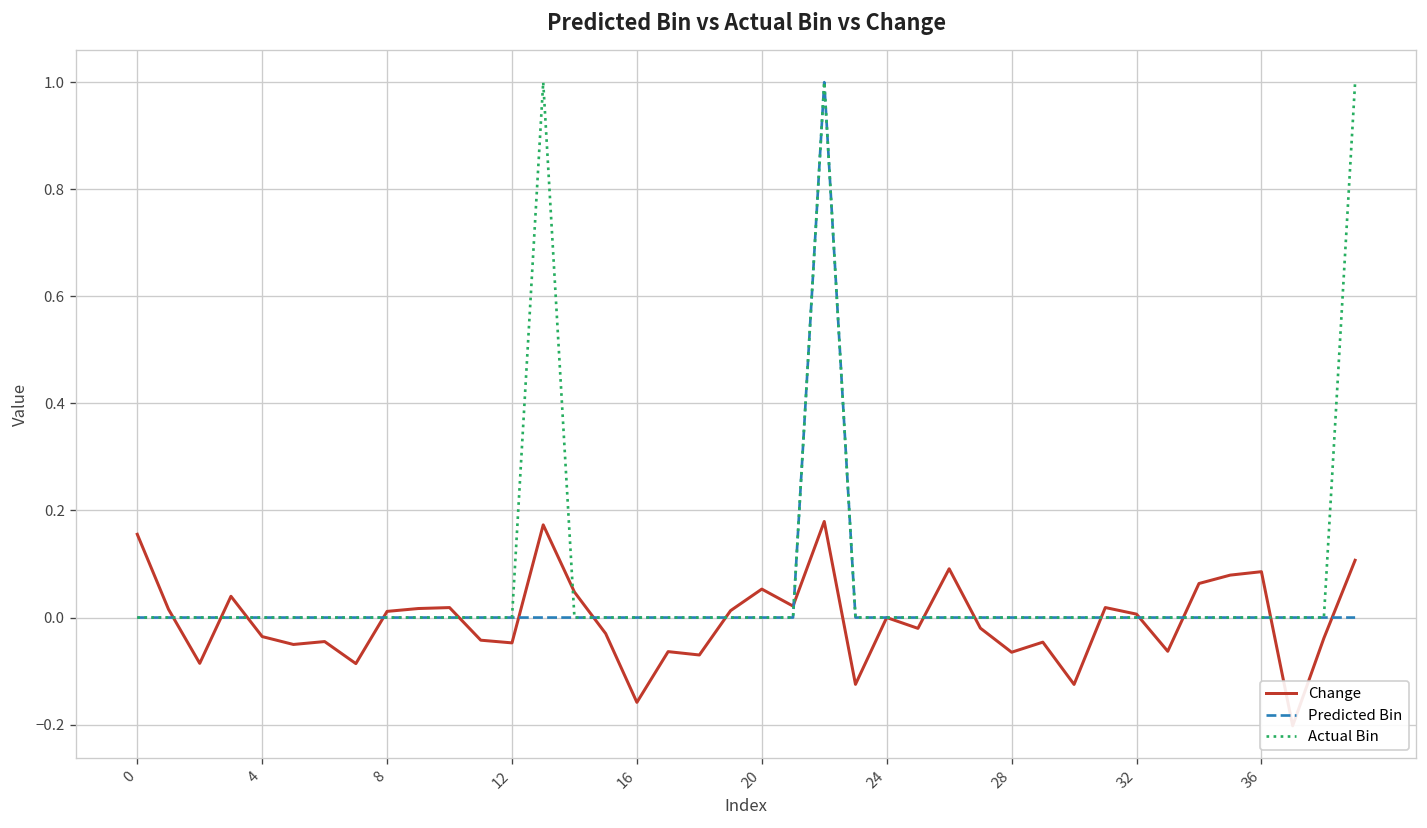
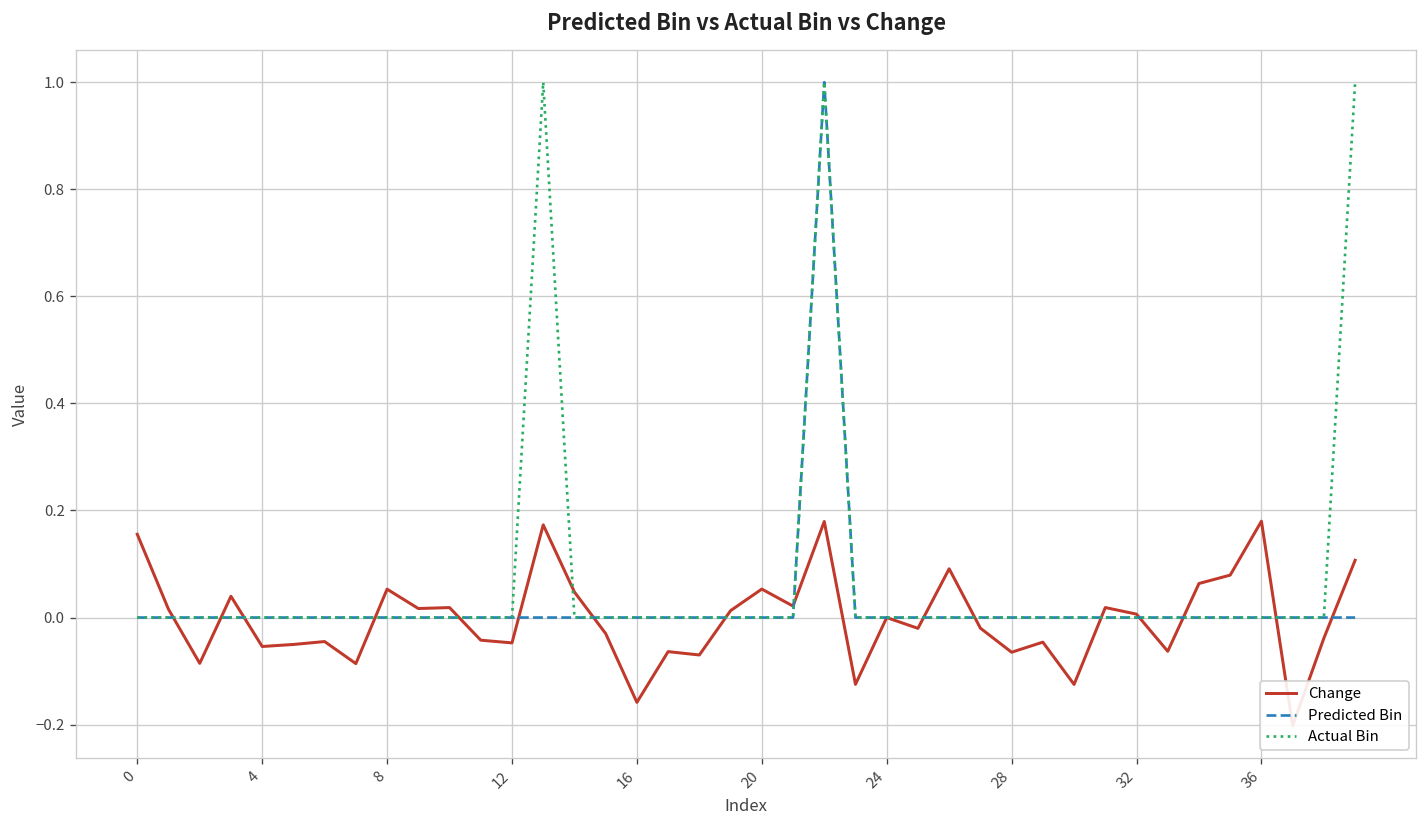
  {
    "Change": {
      "0": 0.16,
-     "4": -0.04,
-     "8": 0.01,
+     "4": -0.05,
+     "8": 0.05,
      "12": -0.05,
      "16": -0.16,
      "20": 0.05,
      "28": -0.06,
      "32": 0.01,
-     "36": 0.09
+     "36": 0.18
    }
  }
